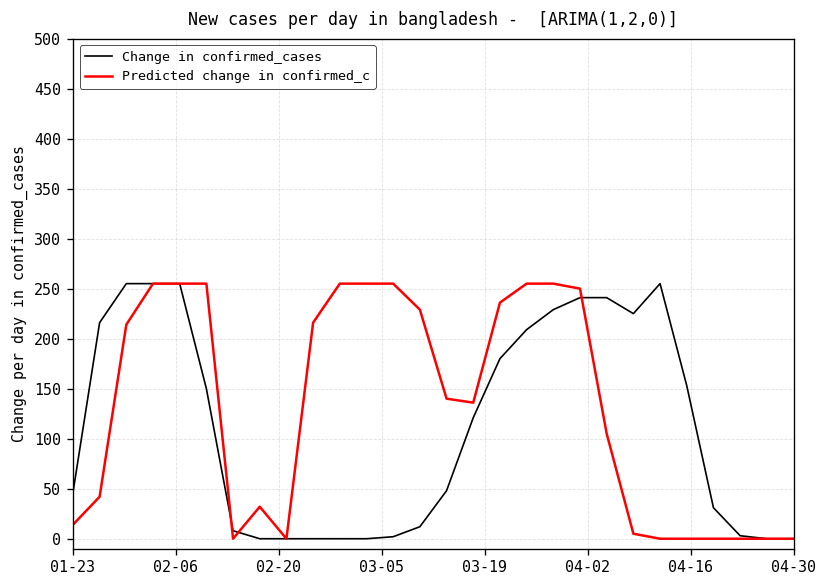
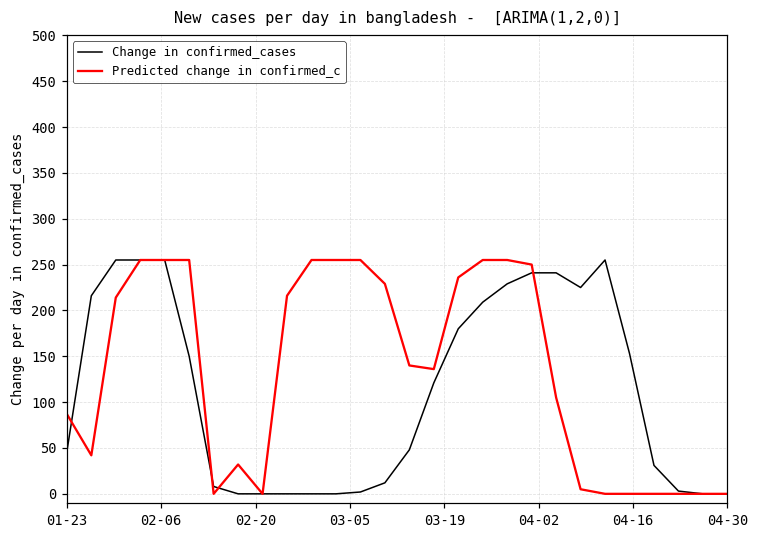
  {
    "Change in confirmed_cases": {
      "01-23": 50
    },
    "Predicted change in confirmed_c": {
-     "01-23": 10
+     "01-23": 90
    }
  }
